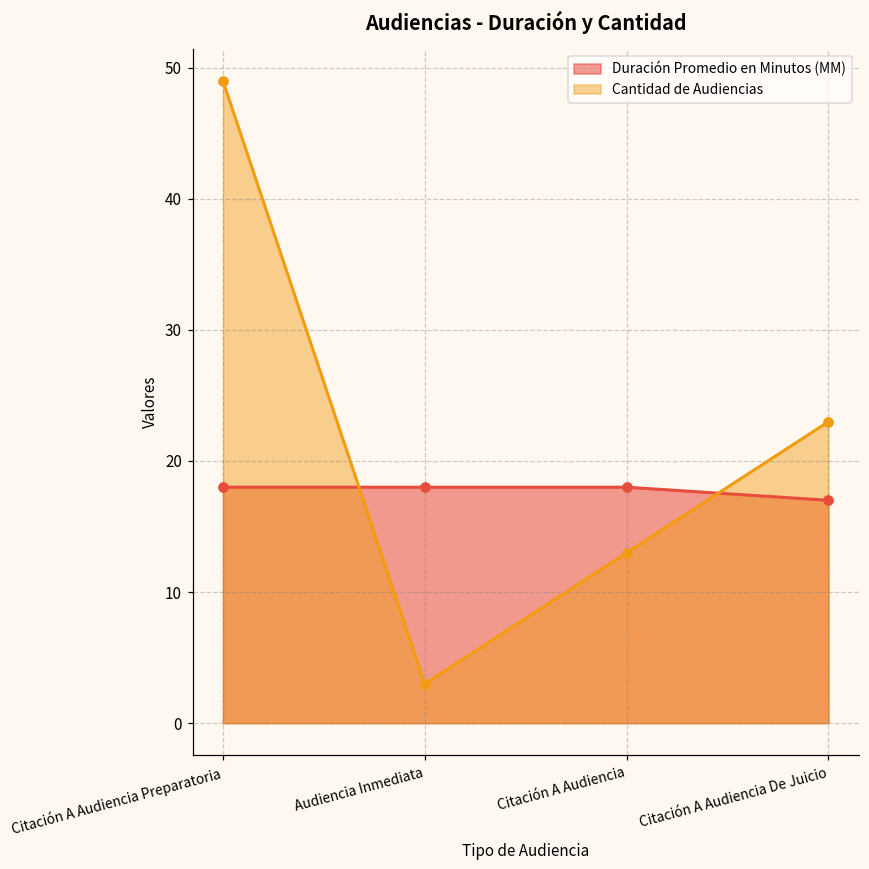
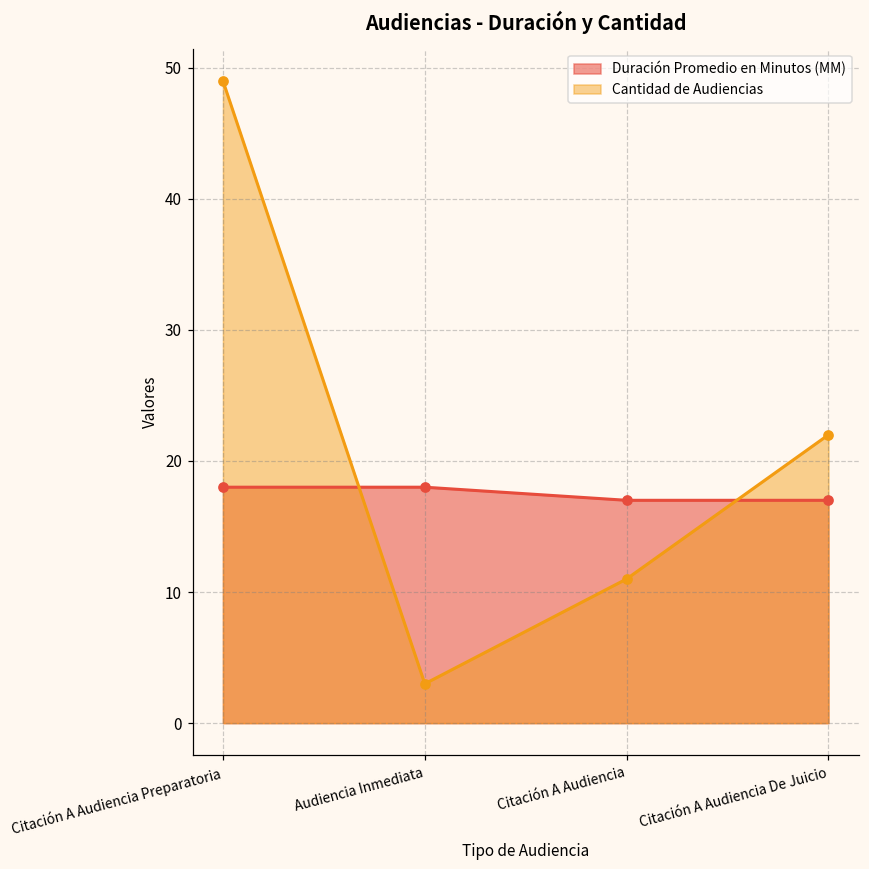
  {
    "Duración Promedio en Minutos (MM)": {
      "Citación A Audiencia Preparatoria": 18,
      "Audiencia Inmediata": 18,
-     "Citación A Audiencia": 18,
+     "Citación A Audiencia": 17,
      "Citación A Audiencia De Juicio": 17
    },
    "Cantidad de Audiencias": {
      "Citación A Audiencia Preparatoria": 49,
      "Audiencia Inmediata": 3,
-     "Citación A Audiencia": 13,
-     "Citación A Audiencia De Juicio": 23
+     "Citación A Audiencia": 11,
+     "Citación A Audiencia De Juicio": 22
    }
  }
